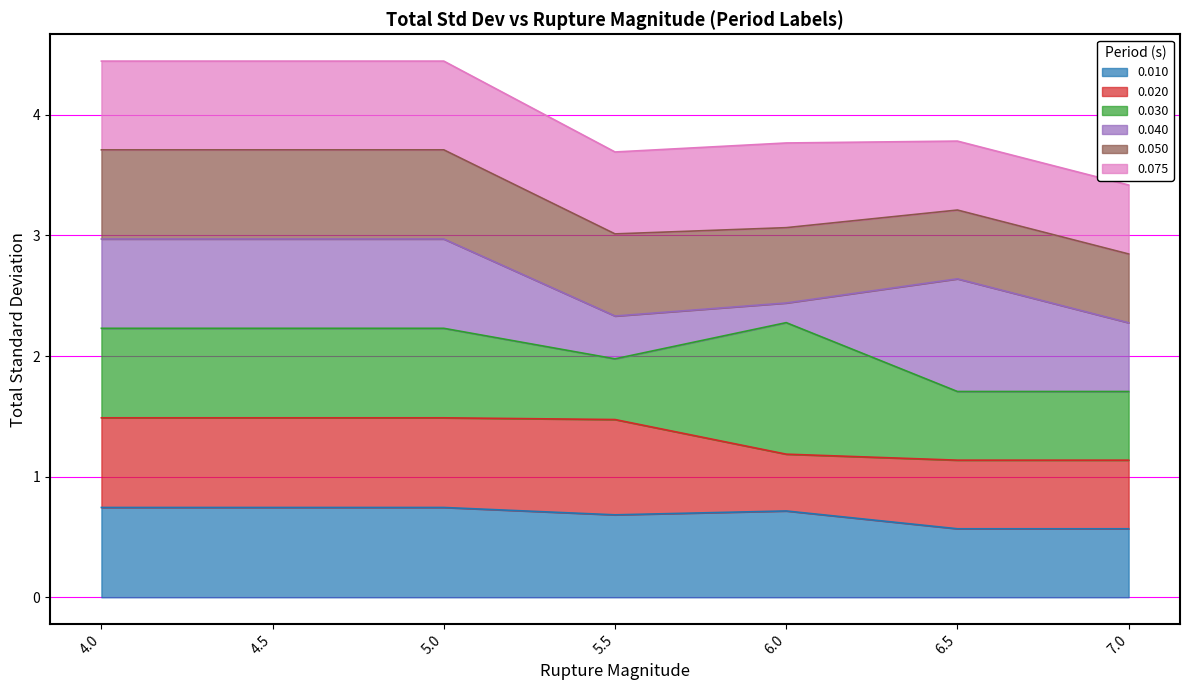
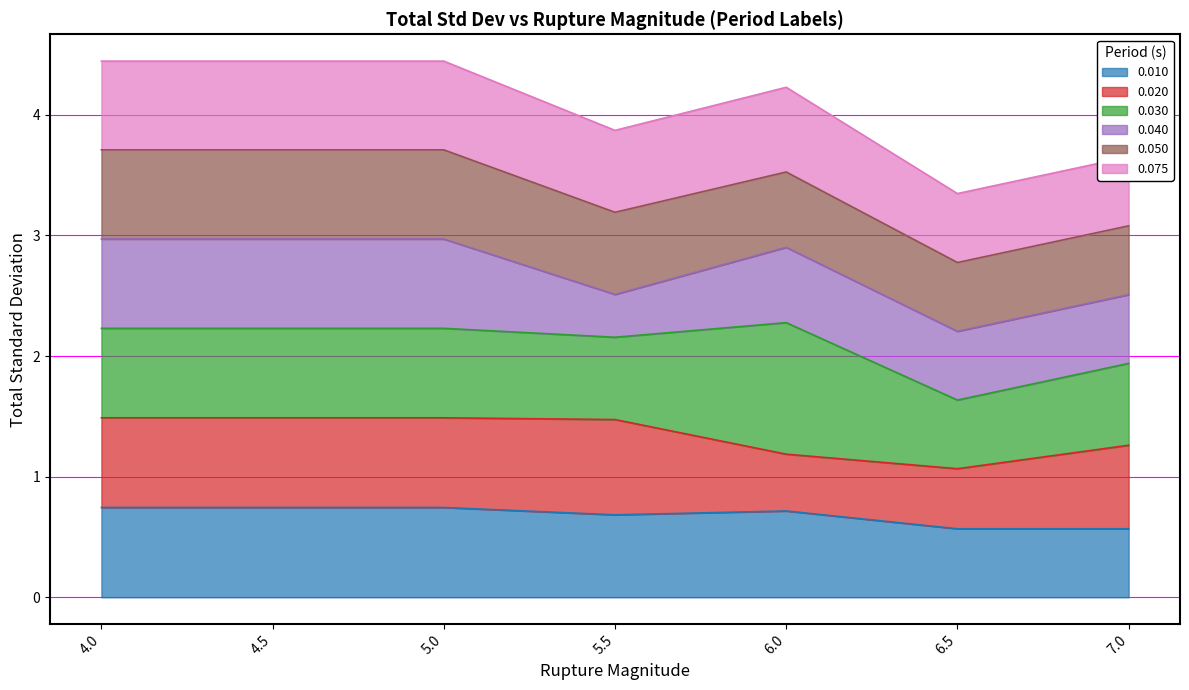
  {
    "0.010": {
      "4.0": 0.74,
      "4.5": 0.74,
      "5.0": 0.74,
      "5.5": 0.68,
      "6.0": 0.72,
      "6.5": 0.57,
      "7.0": 0.57
    },
    "0.020": {
      "4.0": 0.74,
      "4.5": 0.74,
      "5.0": 0.74,
      "5.5": 0.79,
      "6.0": 0.47,
-     "6.5": 0.57,
-     "7.0": 0.57
+     "6.5": 0.50,
+     "7.0": 0.69
    },
    "0.030": {
      "4.0": 0.74,
      "4.5": 0.74,
      "5.0": 0.74,
-     "5.5": 0.50,
+     "5.5": 0.68,
      "6.0": 1.09,
      "6.5": 0.57,
-     "7.0": 0.57
+     "7.0": 0.68
    },
    "0.040": {
      "4.0": 0.74,
      "4.5": 0.74,
      "5.0": 0.74,
      "5.5": 0.35,
-     "6.0": 0.16,
-     "6.5": 0.93,
+     "6.0": 0.62,
+     "6.5": 0.57,
      "7.0": 0.57
    },
    "0.050": {
      "4.0": 0.74,
      "4.5": 0.74,
      "5.0": 0.74,
      "5.5": 0.68,
      "6.0": 0.62,
      "6.5": 0.57,
      "7.0": 0.57
    },
    "0.075": {
      "4.0": 0.74,
      "4.5": 0.74,
      "5.0": 0.74,
      "5.5": 0.68,
      "6.0": 0.70,
      "6.5": 0.57
    }
  }
